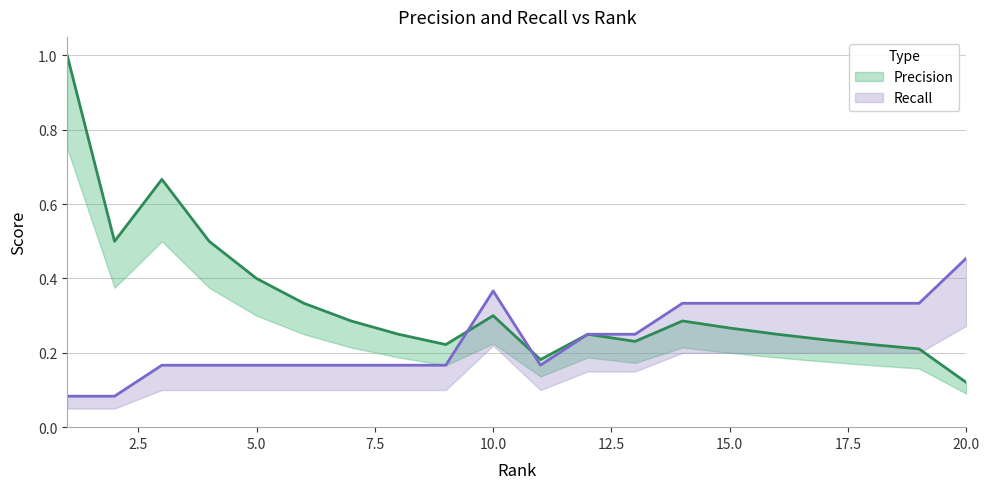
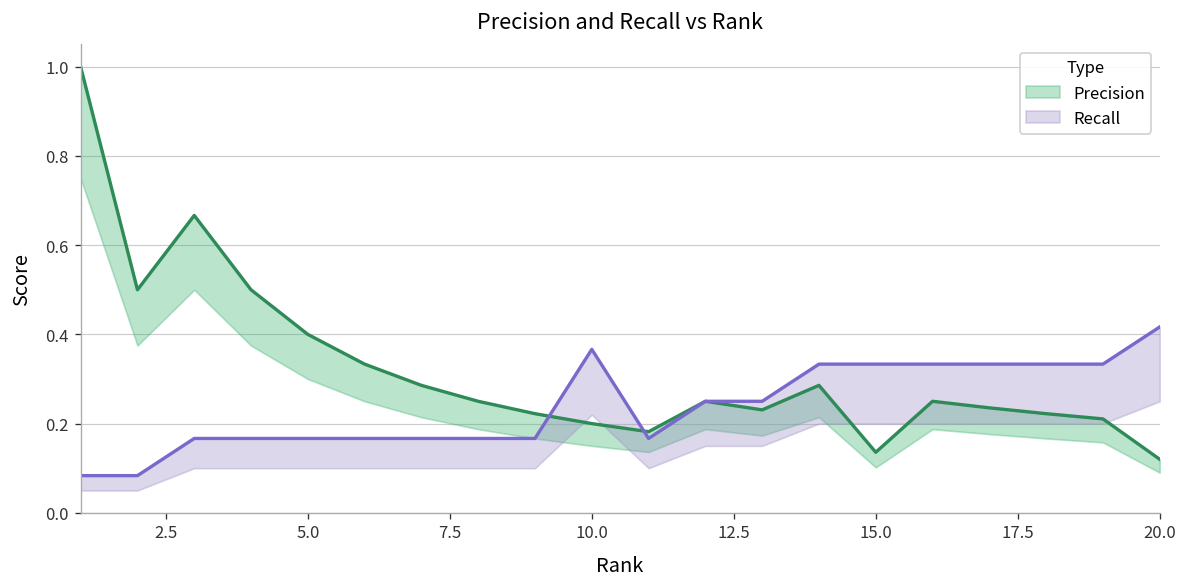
  {
    "Precision": {
      "5.0": 0.40,
-     "10.0": 0.3,
-     "15.0": 0.27,
+     "10.0": 0.2,
+     "15.0": 0.14,
      "20.0": 0.12
    },
    "Recall": {
      "5.0": 0.17,
      "10.0": 0.37,
      "15.0": 0.33,
-     "20.0": 0.45
+     "20.0": 0.42
    }
  }
